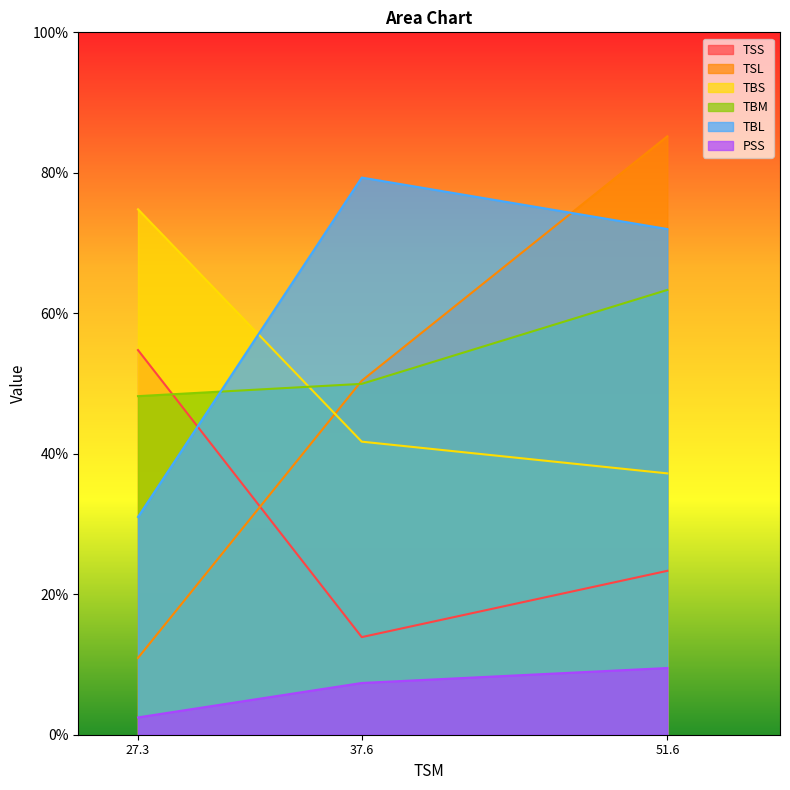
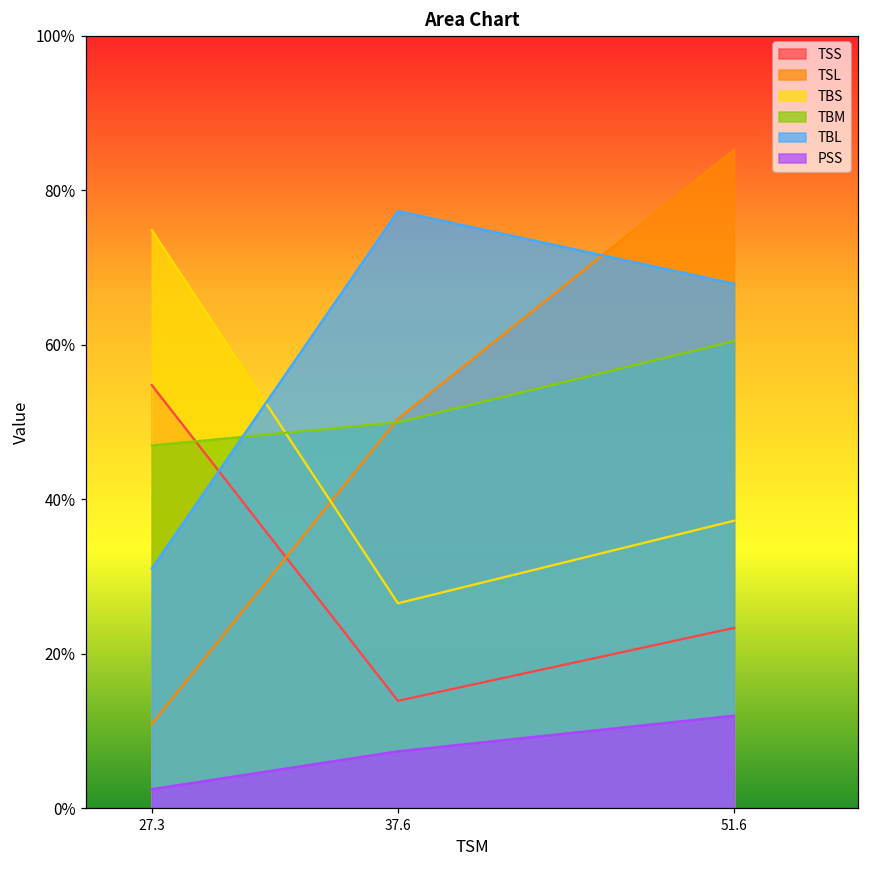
  {
    "TSS": {
      "27.3": "55%",
      "37.6": "14%",
      "51.6": "23%"
    },
    "TSL": {
      "27.3": "11%",
      "37.6": "50%",
      "51.6": "85%"
    },
    "TBS": {
      "27.3": "75%",
-     "37.6": "42%",
+     "37.6": "27%",
      "51.6": "37%"
    },
    "TBM": {
-     "27.3": "48%",
+     "27.3": "47%",
      "37.6": "50%",
-     "51.6": "63%"
+     "51.6": "60%"
    },
    "TBL": {
      "27.3": "31%",
-     "37.6": "79%",
-     "51.6": "72%"
+     "37.6": "77%",
+     "51.6": "68%"
    },
    "PSS": {
      "27.3": "2%",
      "37.6": "7%",
-     "51.6": "9%"
+     "51.6": "12%"
    }
  }
